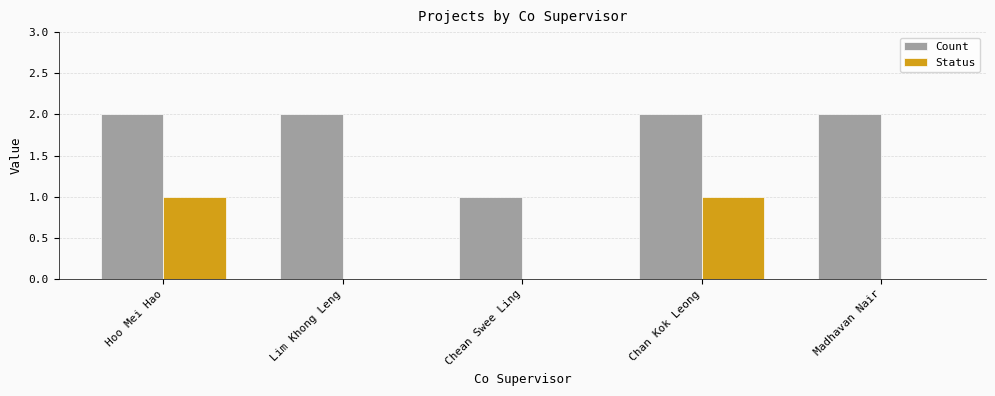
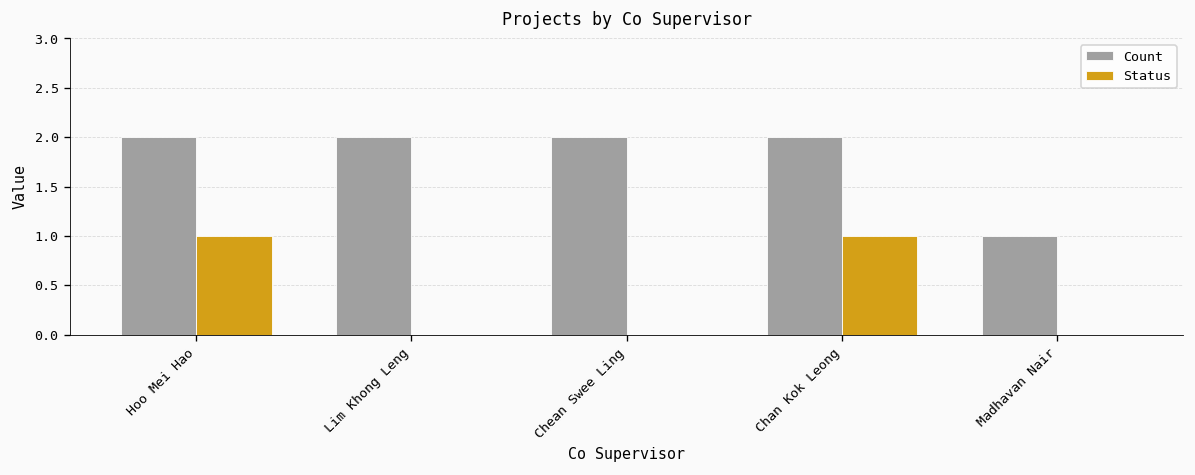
  {
    "Count": {
      "Hoo Mei Hao": 2,
      "Lim Khong Leng": 2,
-     "Chean Swee Ling": 1,
+     "Chean Swee Ling": 2,
      "Chan Kok Leong": 2,
-     "Madhavan Nair": 2
+     "Madhavan Nair": 1
    },
    "Status": {
      "Hoo Mei Hao": 1,
      "Lim Khong Leng": 0,
      "Chean Swee Ling": 0,
      "Chan Kok Leong": 1,
      "Madhavan Nair": 0
    }
  }
